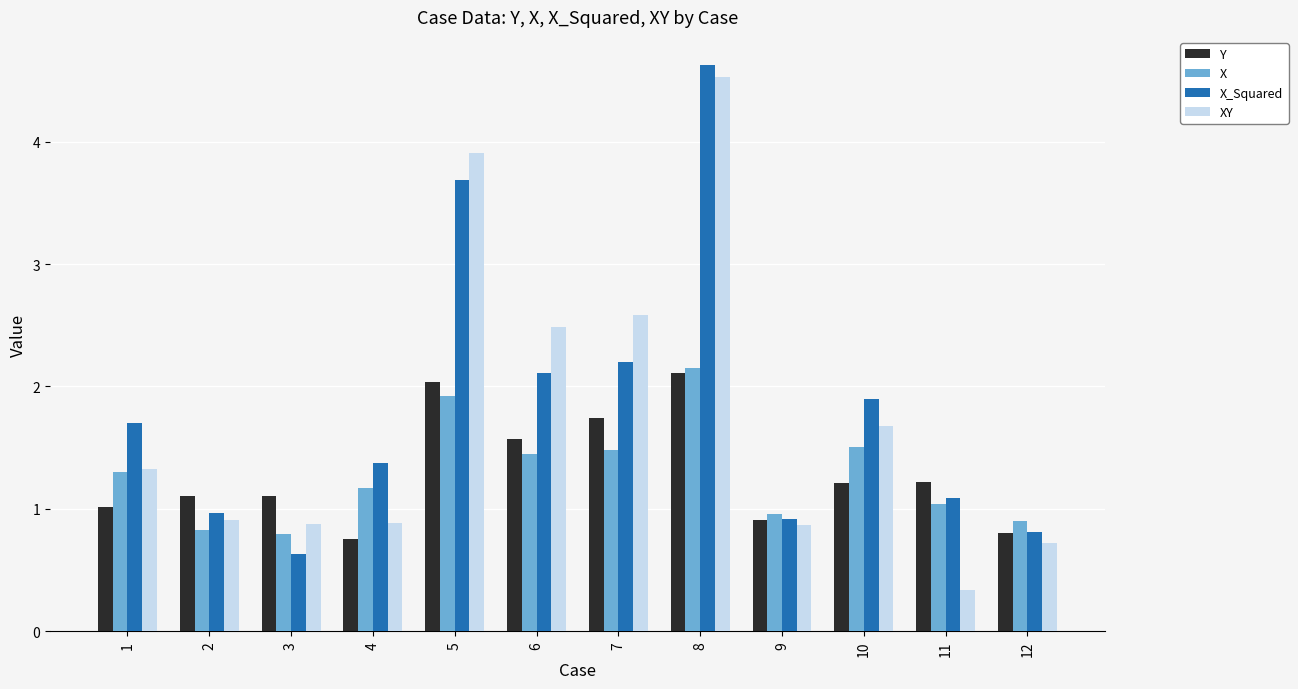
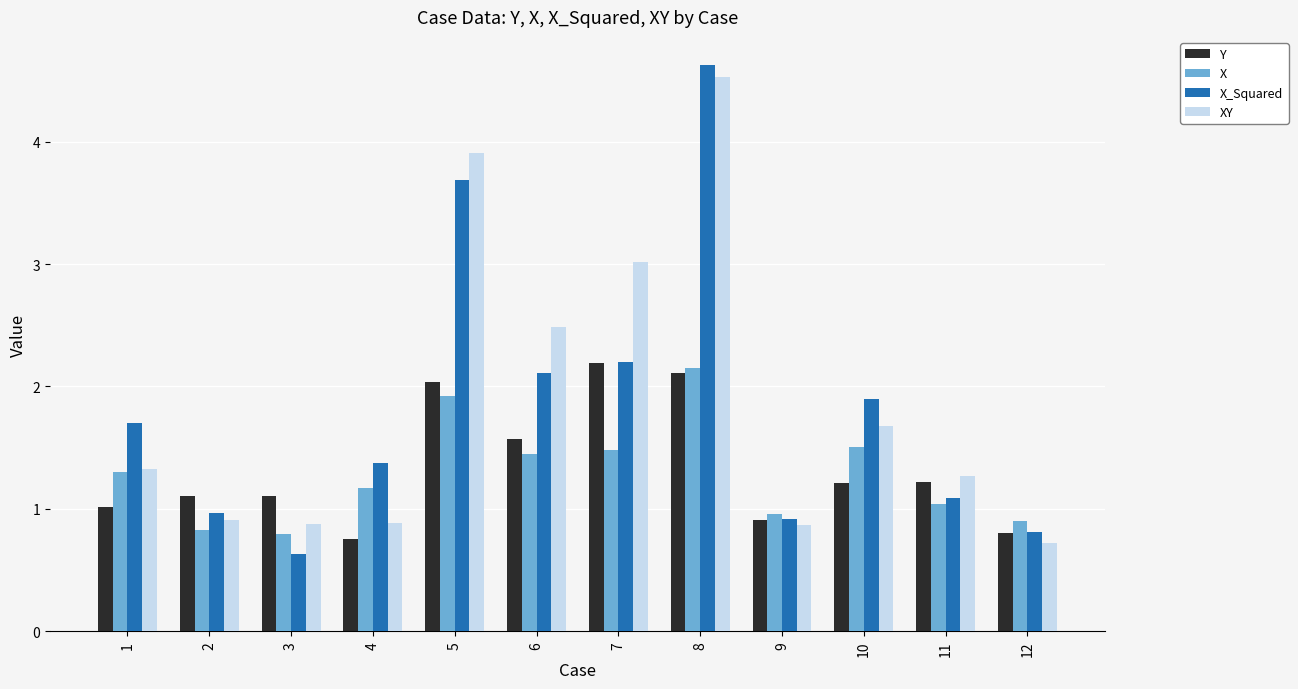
  {
    "Y": {
      "1": 1.02,
      "2": 1.10,
      "3": 1.11,
      "4": 0.76,
      "5": 2.03,
      "6": 1.57,
-     "7": 1.74,
+     "7": 2.19,
      "8": 2.11,
      "9": 0.91,
      "10": 1.21,
      "11": 1.22,
      "12": 0.80
    },
    "X": {
      "1": 1.30,
      "2": 0.82,
      "3": 0.79,
      "4": 1.17,
      "5": 1.92,
      "6": 1.45,
      "7": 1.48,
      "8": 2.15,
      "9": 0.96,
      "10": 1.50,
      "11": 1.04,
      "12": 0.90
    },
    "X_Squared": {
      "1": 1.70,
      "2": 0.96,
      "3": 0.63,
      "4": 1.38,
      "5": 3.69,
      "6": 2.11,
      "7": 2.20,
      "8": 4.63,
      "9": 0.92,
      "10": 1.90,
      "11": 1.09,
      "12": 0.81
    },
    "XY": {
      "1": 1.33,
      "2": 0.91,
      "3": 0.88,
      "4": 0.89,
      "5": 3.90,
      "6": 2.48,
-     "7": 2.58,
+     "7": 3.02,
      "8": 4.53,
      "9": 0.87,
      "10": 1.67,
-     "11": 0.33,
+     "11": 1.27,
      "12": 0.72
    }
  }
